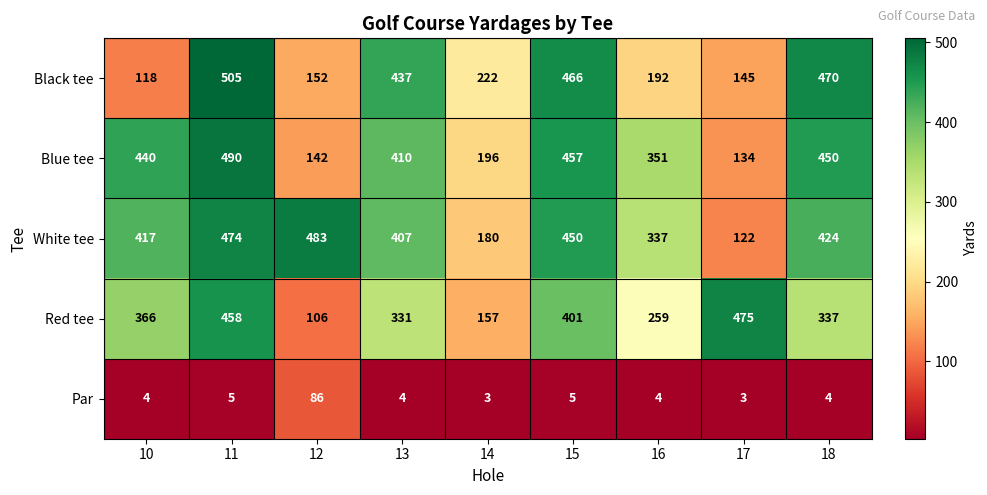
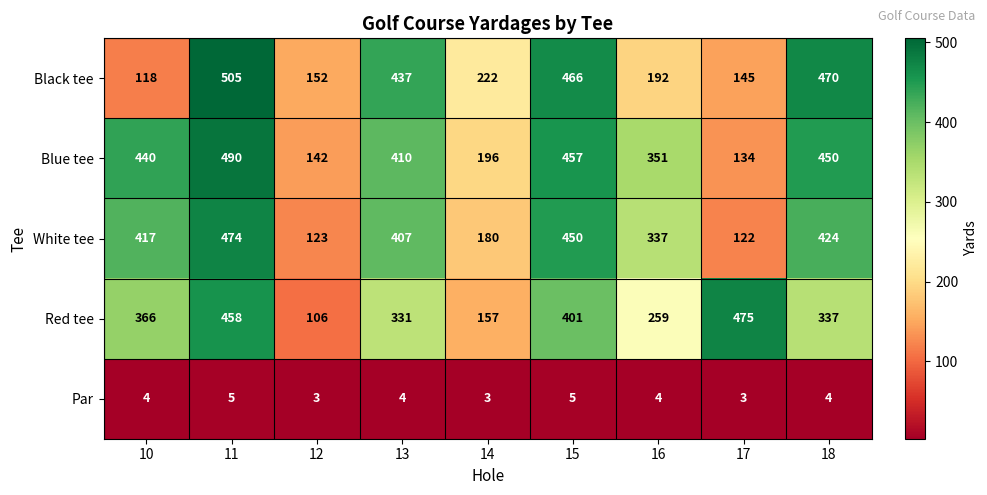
  {
    "Black tee": {
      "10": 118,
      "11": 505,
      "12": 152,
      "13": 437,
      "14": 222,
      "15": 466,
      "16": 192,
      "17": 145,
      "18": 470
    },
    "Blue tee": {
      "10": 440,
      "11": 490,
      "12": 142,
      "13": 410,
      "14": 196,
      "15": 457,
      "16": 351,
      "17": 134,
      "18": 450
    },
    "White tee": {
      "10": 417,
      "11": 474,
-     "12": 483,
+     "12": 123,
      "13": 407,
      "14": 180,
      "15": 450,
      "16": 337,
      "17": 122,
      "18": 424
    },
    "Red tee": {
      "10": 366,
      "11": 458,
      "12": 106,
      "13": 331,
      "14": 157,
      "15": 401,
      "16": 259,
      "17": 475,
      "18": 337
    },
    "Par": {
      "10": 4,
      "11": 5,
-     "12": 86,
+     "12": 3,
      "13": 4,
      "14": 3,
      "15": 5,
      "16": 4,
      "17": 3,
      "18": 4
    }
  }
